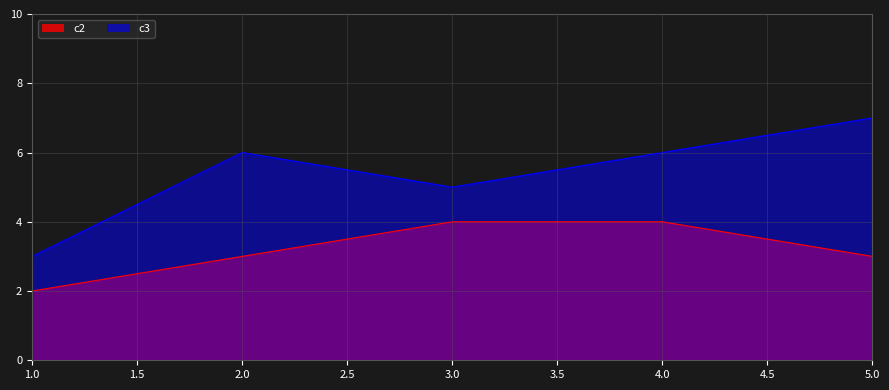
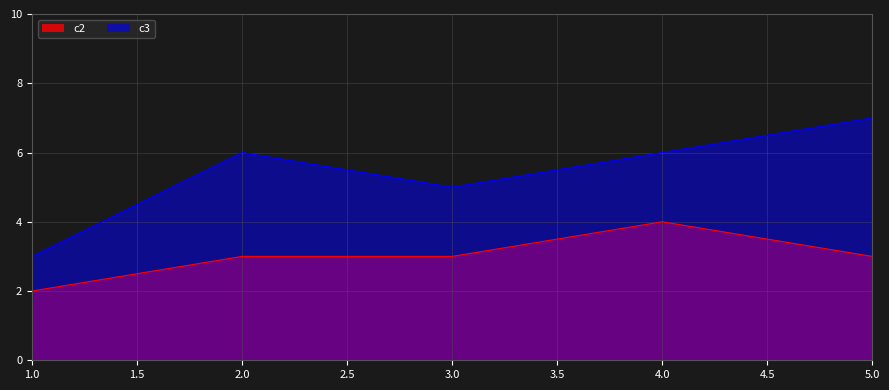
  {
    "c2": {
      "1.0": 2,
      "2.0": 3,
-     "3.0": 4,
+     "3.0": 3,
      "4.0": 4,
      "5.0": 3
    },
    "c3": {
      "1.0": 3,
      "2.0": 6,
      "3.0": 5,
      "4.0": 6,
      "5.0": 7
    }
  }
